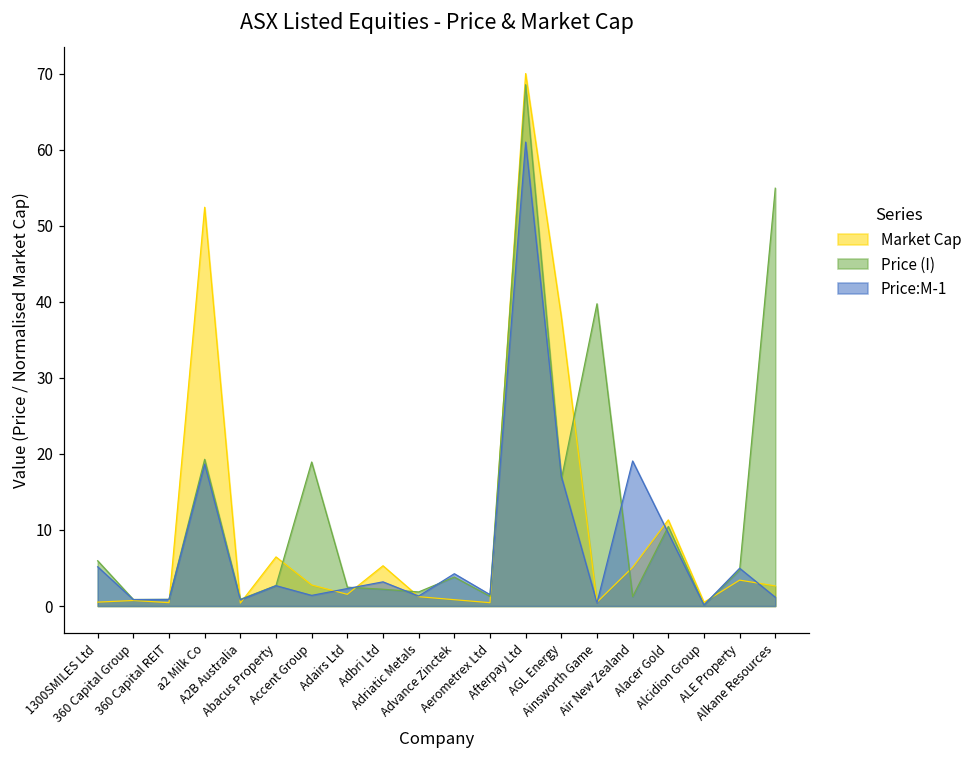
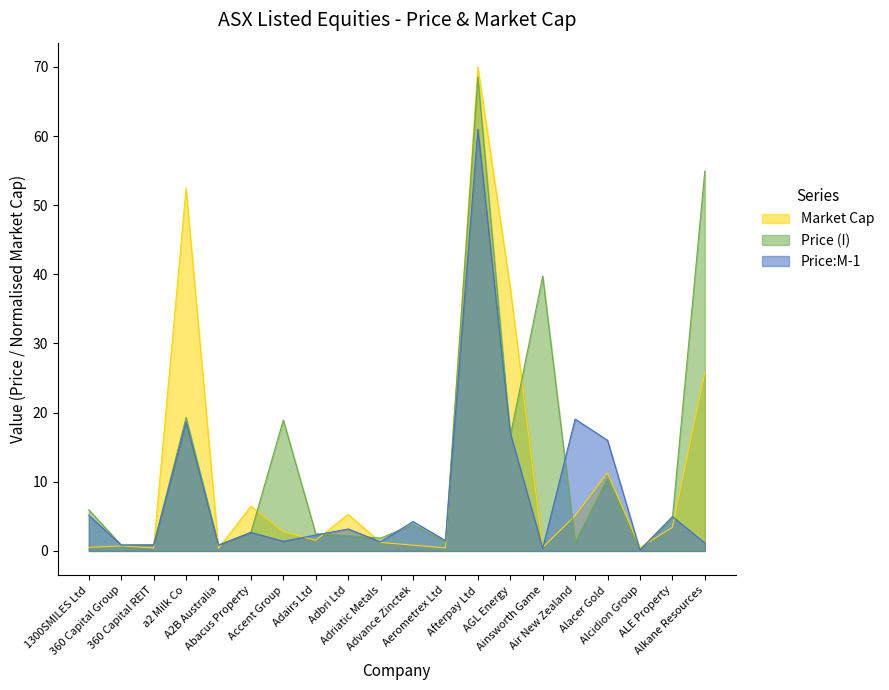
  {
    "Market Cap": {
      "1300SMILES Ltd": 1,
      "360 Capital REIT": 0,
      "a2 Milk Co": 52,
      "A2B Australia": 0,
      "Abacus Property": 6,
      "Accent Group": 3,
      "Adairs Ltd": 2,
      "Adbri Ltd": 5,
      "Advance Zinctek": 1,
      "Aerometrex Ltd": 0,
      "Afterpay Ltd": 70,
      "AGL Energy": 38,
      "Air New Zealand": 5,
      "Alacer Gold": 11,
      "ALE Property": 3,
-     "Alkane Resources": 3
+     "Alkane Resources": 26
    },
    "Price (I)": {
      "1300SMILES Ltd": 6,
      "a2 Milk Co": 19,
      "Accent Group": 19,
      "Adbri Ltd": 2,
      "Adriatic Metals": 2,
      "Advance Zinctek": 4,
      "Afterpay Ltd": 69,
      "AGL Energy": 17,
      "Ainsworth Game": 40,
      "Air New Zealand": 1,
      "Alacer Gold": 10,
      "Alkane Resources": 55
    },
    "Price:M-1": {
      "1300SMILES Ltd": 5,
      "a2 Milk Co": 19,
      "Accent Group": 1,
      "Adbri Ltd": 3,
      "Advance Zinctek": 4,
      "Afterpay Ltd": 61,
      "AGL Energy": 17,
      "Air New Zealand": 19,
-     "Alacer Gold": 10,
+     "Alacer Gold": 16,
      "Alkane Resources": 1
    }
  }
